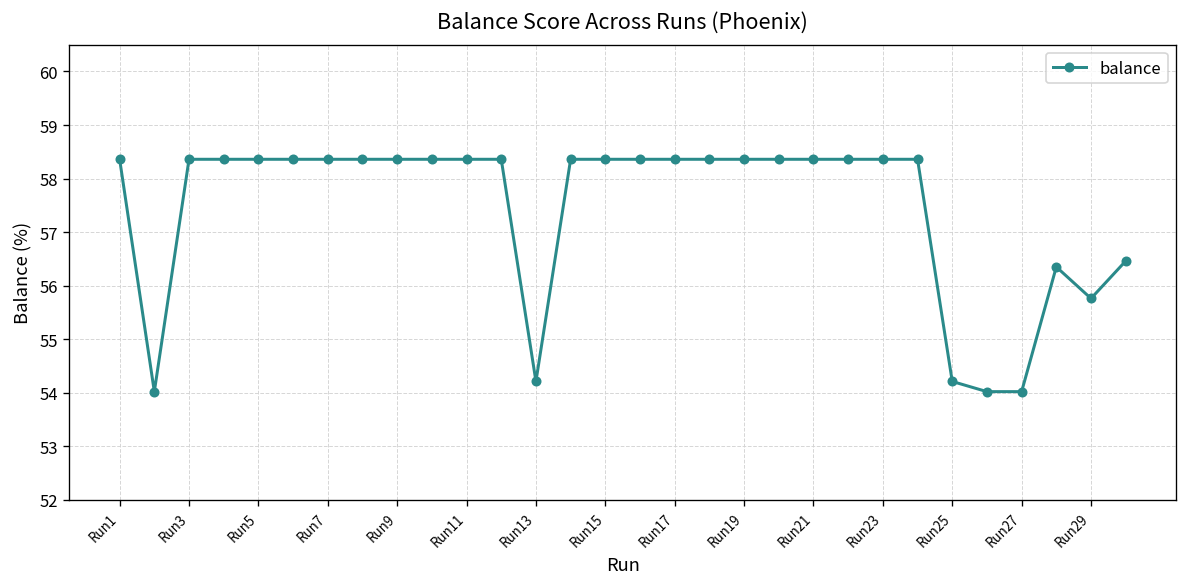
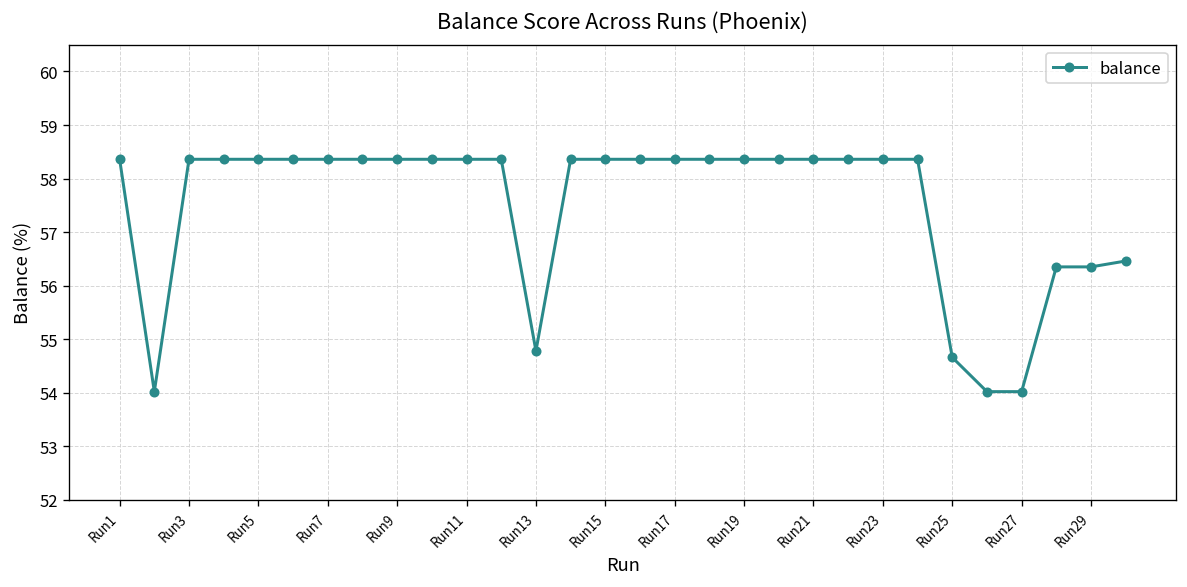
  {
    "Run1": 58.4,
    "Run3": 58.4,
    "Run5": 58.4,
    "Run7": 58.4,
    "Run9": 58.4,
    "Run11": 58.4,
-   "Run13": 54.2,
+   "Run13": 54.8,
    "Run15": 58.4,
    "Run17": 58.4,
    "Run19": 58.4,
    "Run21": 58.4,
    "Run23": 58.4,
-   "Run25": 54.2,
+   "Run25": 54.7,
    "Run27": 54.0,
-   "Run29": 55.8
+   "Run29": 56.4
  }
